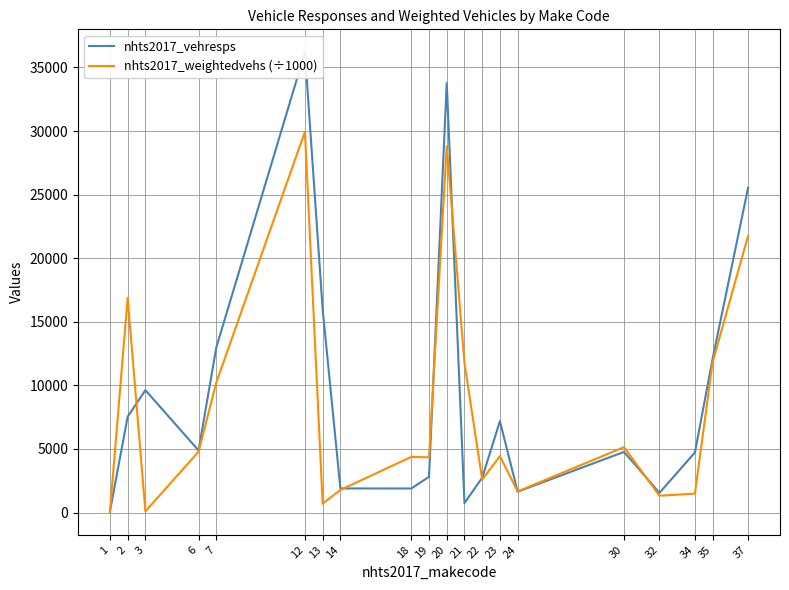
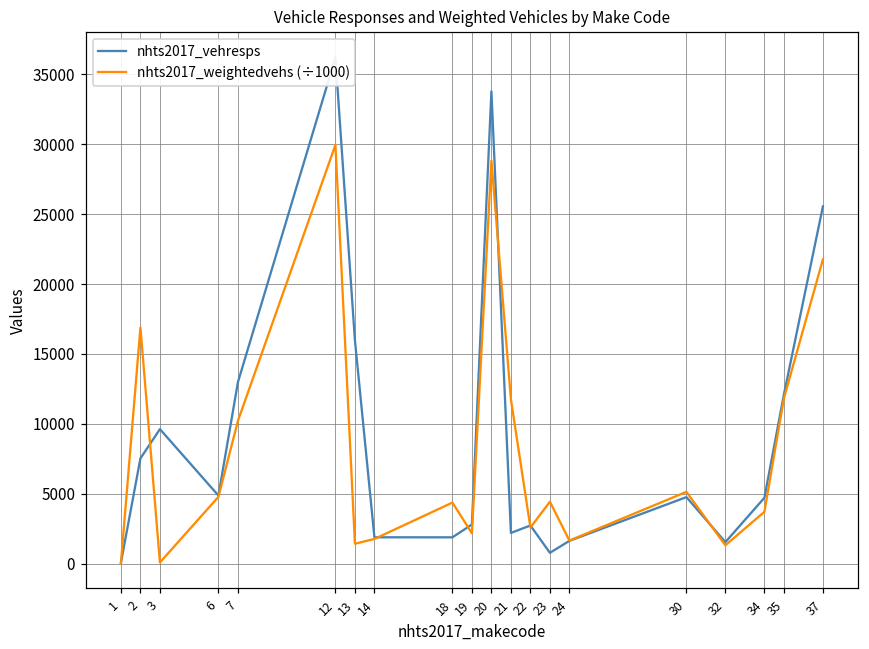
  {
    "nhts2017_vehresps": {
      "2": 7500,
      "3": 9600,
      "7": 13000,
      "13": 16000,
      "18": 1900,
      "19": 2800,
      "20": 33800,
-     "21": 700,
-     "23": 7200,
+     "21": 2200,
+     "23": 800,
      "30": 4800,
      "32": 1600,
      "34": 4700,
      "35": 12100,
      "37": 25500
    },
    "nhts2017_weightedvehs (÷1000)": {
      "2": 16900,
      "3": 100,
      "7": 10200,
      "12": 29900,
-     "13": 700,
+     "13": 1400,
      "18": 4400,
-     "19": 4300,
+     "19": 2200,
      "20": 28800,
      "21": 11800,
      "23": 4400,
      "30": 5100,
      "32": 1300,
-     "34": 1500,
+     "34": 3700,
      "35": 11800,
      "37": 21800
    }
  }
